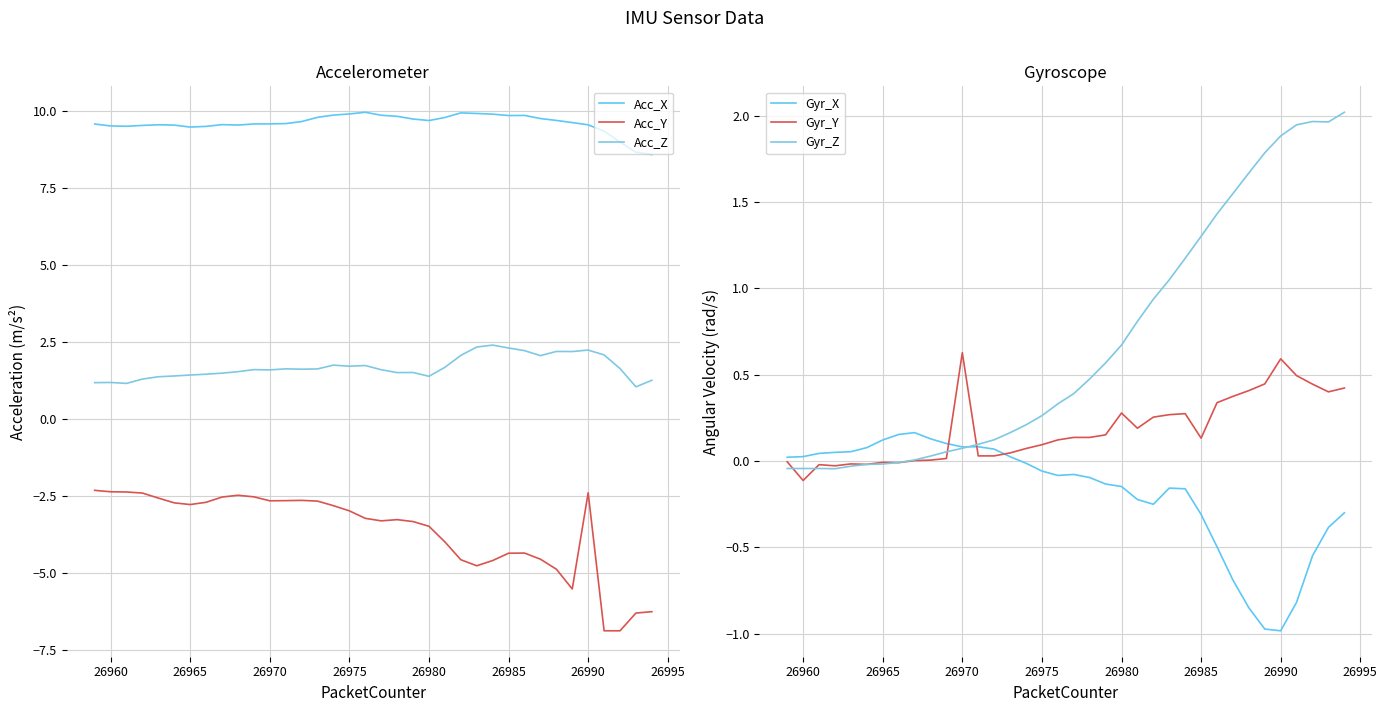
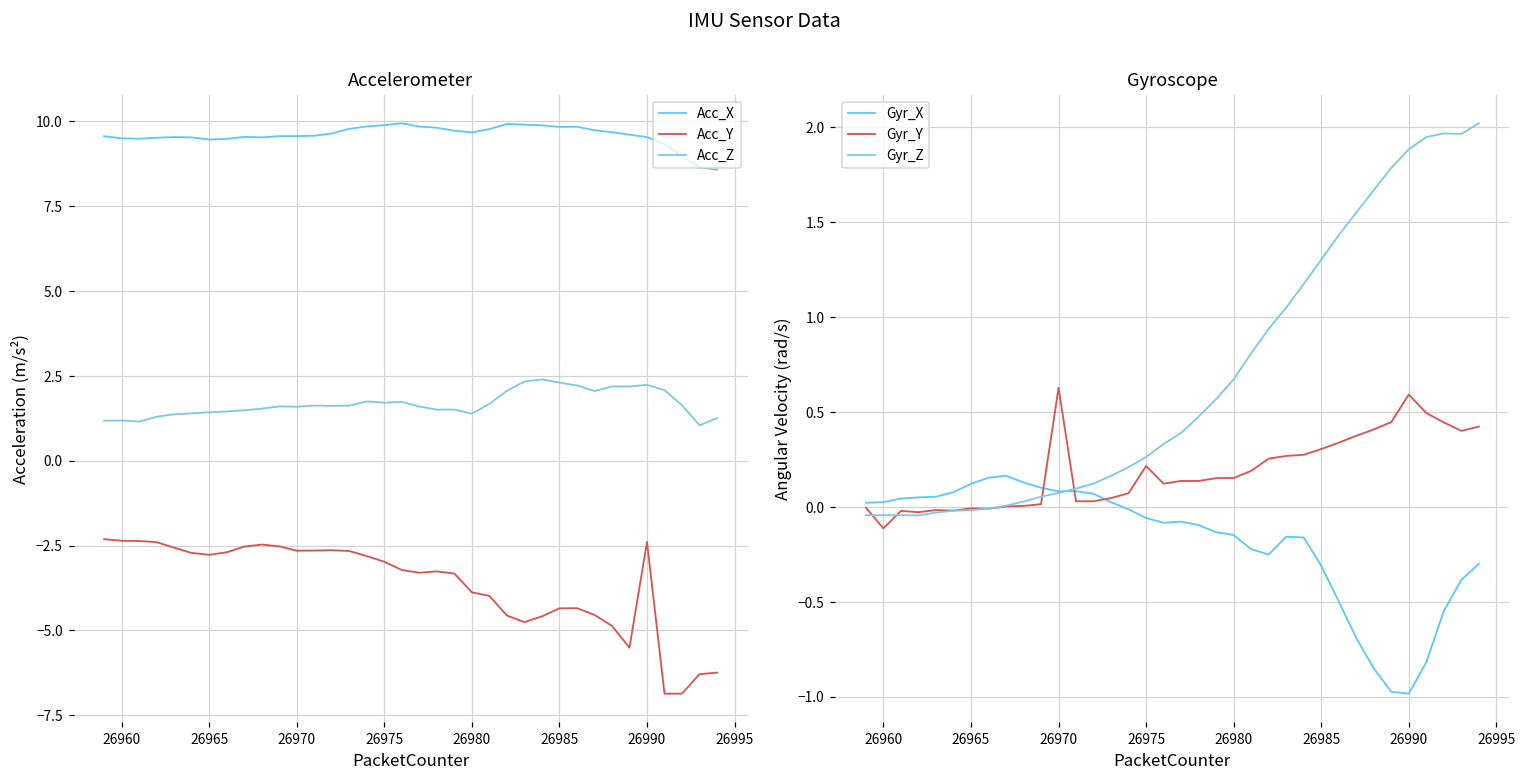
  {
    "Accelerometer": {
      "Acc_Y": {
        "26960": -2.4,
        "26965": -2.8,
        "26970": -2.6,
        "26975": -3.0,
-       "26980": -3.5,
+       "26980": -3.9,
        "26985": -4.3,
        "26990": -2.4
      }
    },
    "Gyroscope": {
      "Gyr_Y": {
        "26960": -0.11,
        "26970": 0.63,
-       "26975": 0.09,
-       "26980": 0.28,
-       "26985": 0.13,
+       "26975": 0.22,
+       "26980": 0.15,
+       "26985": 0.30,
        "26990": 0.59
      }
    }
  }
